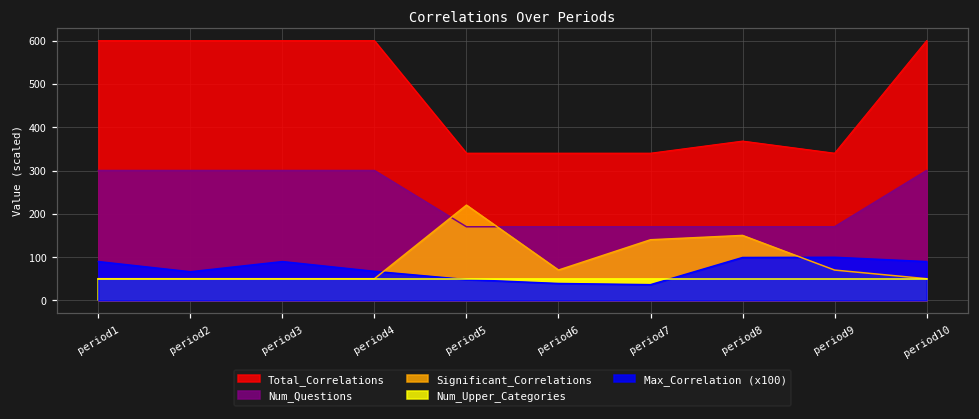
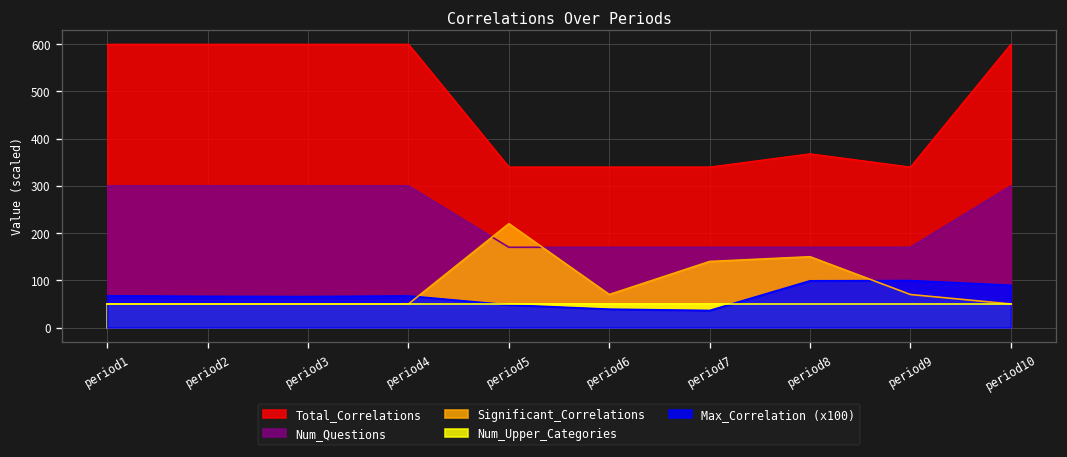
  {
    "Total_Correlations": {
      "period1": 600,
      "period2": 600,
      "period3": 600,
      "period4": 600,
      "period5": 340,
      "period6": 340,
      "period7": 340,
      "period8": 370,
      "period9": 340,
      "period10": 600
    },
    "Num_Questions": {
      "period1": 300,
      "period2": 300,
      "period3": 300,
      "period4": 300,
      "period5": 170,
      "period6": 170,
      "period7": 170,
      "period8": 170,
      "period9": 170,
      "period10": 300
    },
    "Significant_Correlations": {
      "period5": 220,
      "period6": 70,
      "period7": 140,
      "period8": 150,
      "period9": 70
    },
    "Num_Upper_Categories": {
      "period6": 50,
      "period7": 50,
      "period8": 50,
      "period9": 50
    },
    "Max_Correlation (x100)": {
-     "period1": 90,
+     "period1": 70,
      "period2": 70,
-     "period3": 90,
+     "period3": 70,
      "period4": 70,
      "period6": 40,
      "period7": 40,
      "period8": 100,
      "period9": 100,
      "period10": 90
    }
  }
